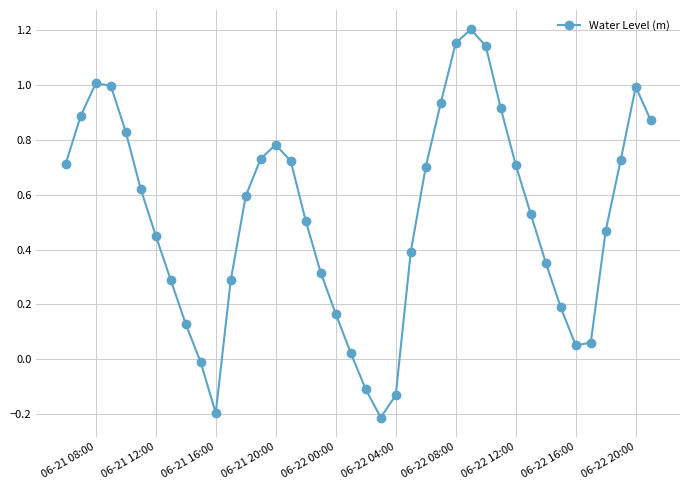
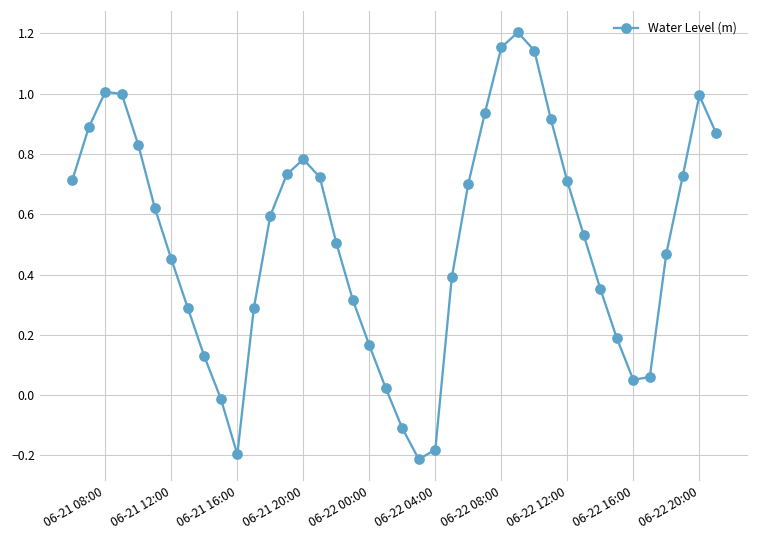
  {
    "06-21 08:00": 1.01,
    "06-21 12:00": 0.45,
    "06-21 16:00": -0.20,
    "06-21 20:00": 0.78,
    "06-22 00:00": 0.17,
-   "06-22 04:00": -0.13,
+   "06-22 04:00": -0.18,
    "06-22 08:00": 1.15,
    "06-22 12:00": 0.71,
    "06-22 16:00": 0.05,
    "06-22 20:00": 0.99
  }
